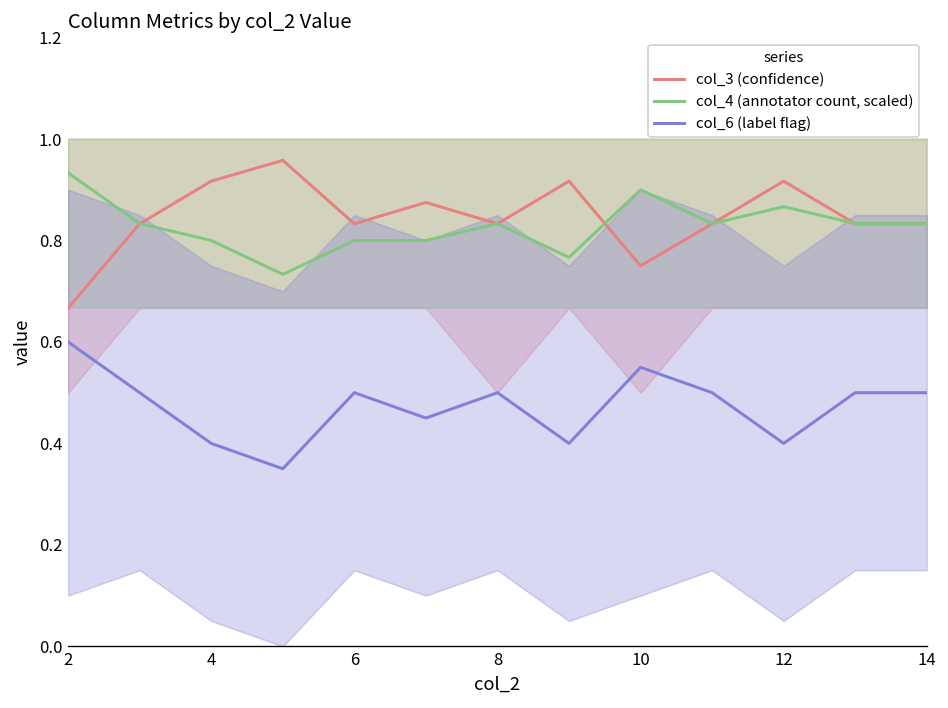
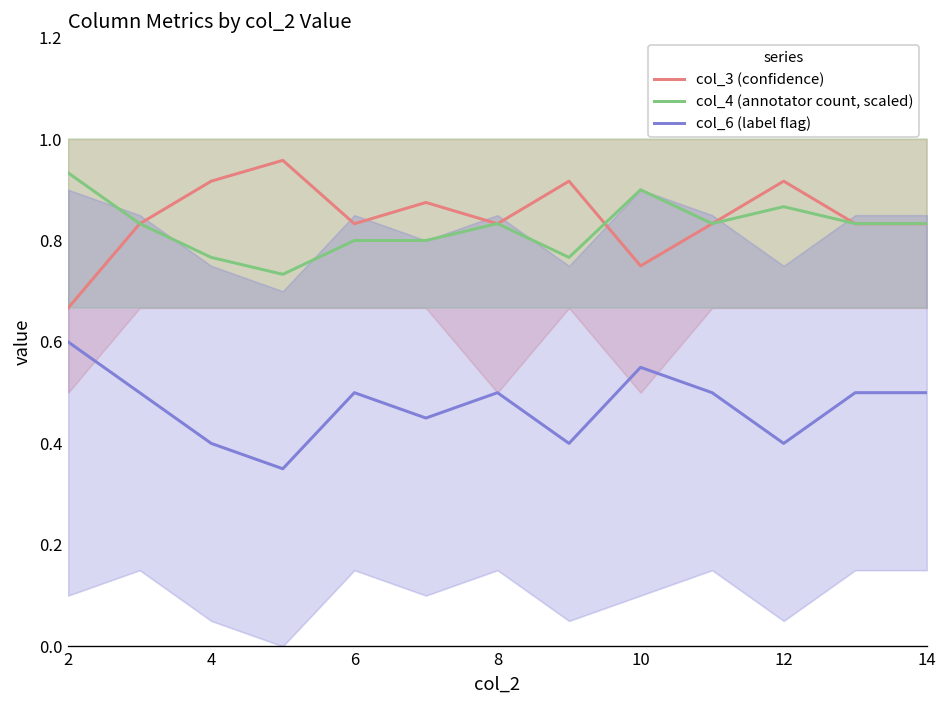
  {
    "col_4 (annotator count, scaled)": {
      "2": 0.93,
-     "4": 0.80,
+     "4": 0.77,
      "6": 0.80,
      "12": 0.87
    }
  }
